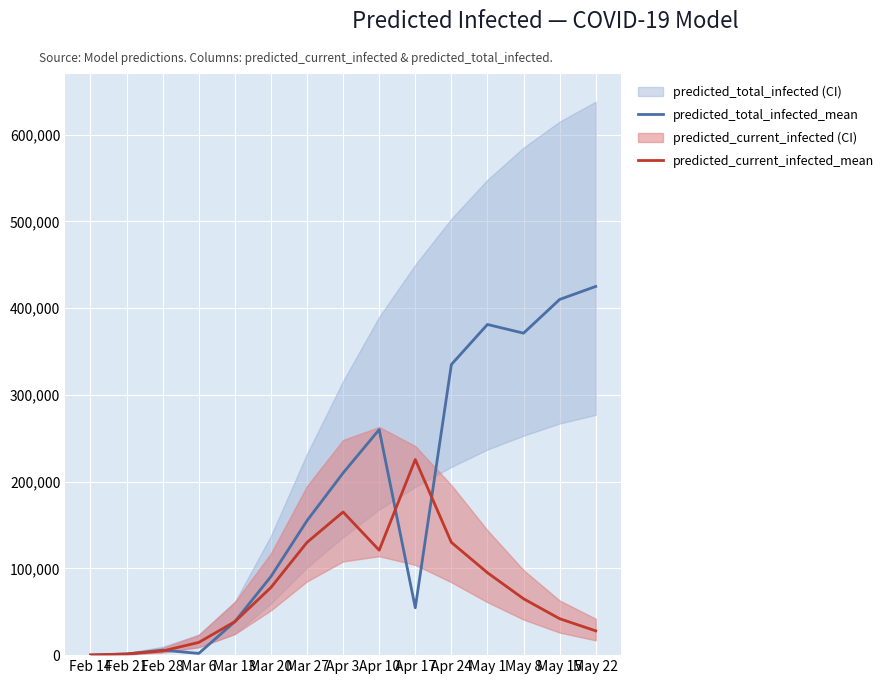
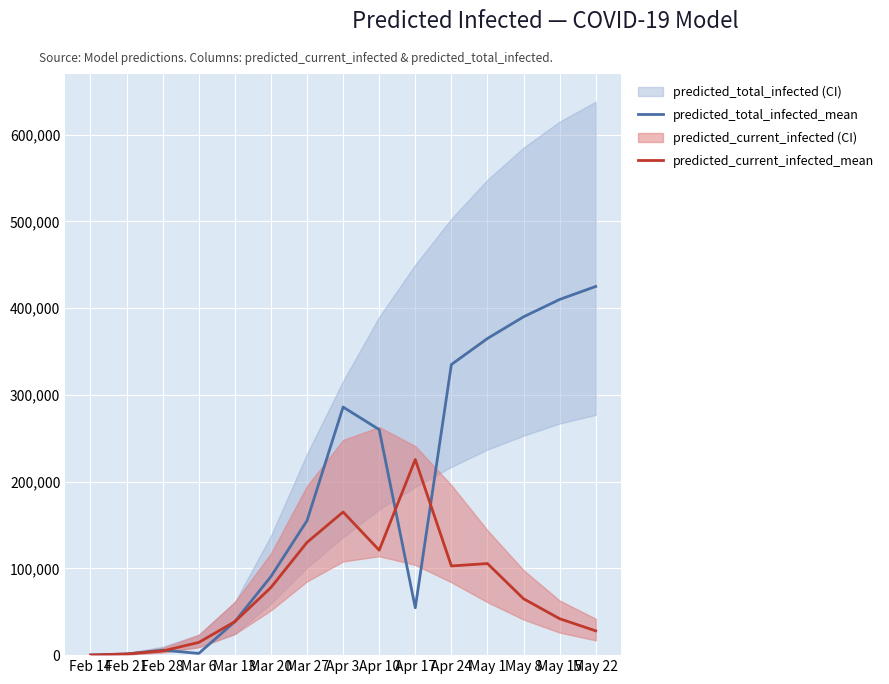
  {
    "predicted_total_infected_mean": {
      "Mar 6": "0",
-     "Apr 3": "210,000",
+     "Apr 3": "290,000",
      "Apr 10": "260,000",
      "Apr 17": "50,000",
      "Apr 24": "340,000",
-     "May 1": "380,000",
-     "May 8": "370,000"
+     "May 1": "370,000",
+     "May 8": "390,000"
    },
    "predicted_current_infected_mean": {
      "Mar 6": "10,000",
      "Apr 3": "170,000",
      "Apr 10": "120,000",
      "Apr 17": "230,000",
-     "Apr 24": "130,000",
-     "May 1": "100,000",
+     "Apr 24": "100,000",
+     "May 1": "110,000",
      "May 8": "70,000"
    }
  }
